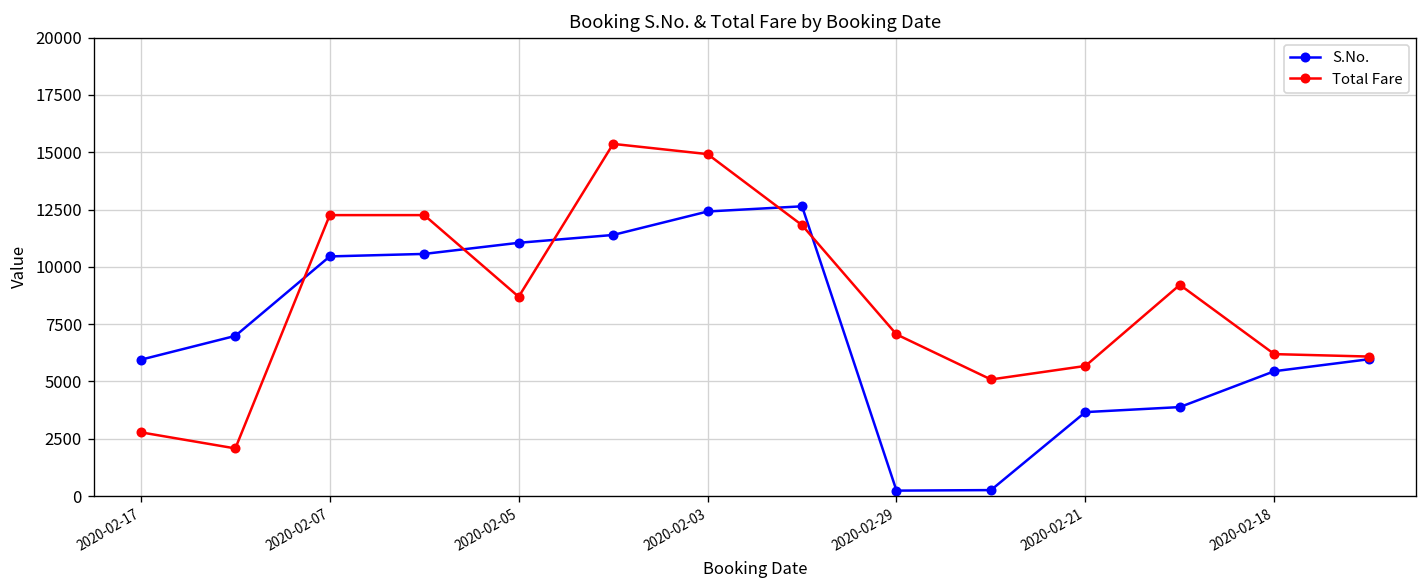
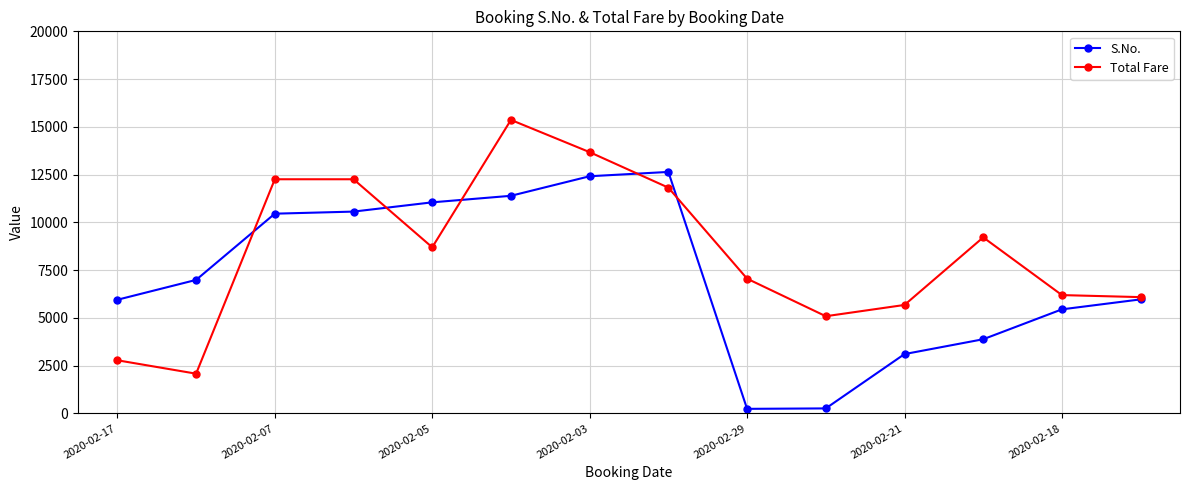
  {
    "S.No.": {
      "2020-02-17": 5900,
      "2020-02-07": 10500,
      "2020-02-05": 11000,
      "2020-02-03": 12400,
      "2020-02-29": 200,
-     "2020-02-21": 3700,
+     "2020-02-21": 3100,
      "2020-02-18": 5400
    },
    "Total Fare": {
      "2020-02-17": 2800,
      "2020-02-07": 12300,
      "2020-02-05": 8700,
-     "2020-02-03": 14900,
+     "2020-02-03": 13700,
      "2020-02-29": 7100,
      "2020-02-21": 5700,
      "2020-02-18": 6200
    }
  }
